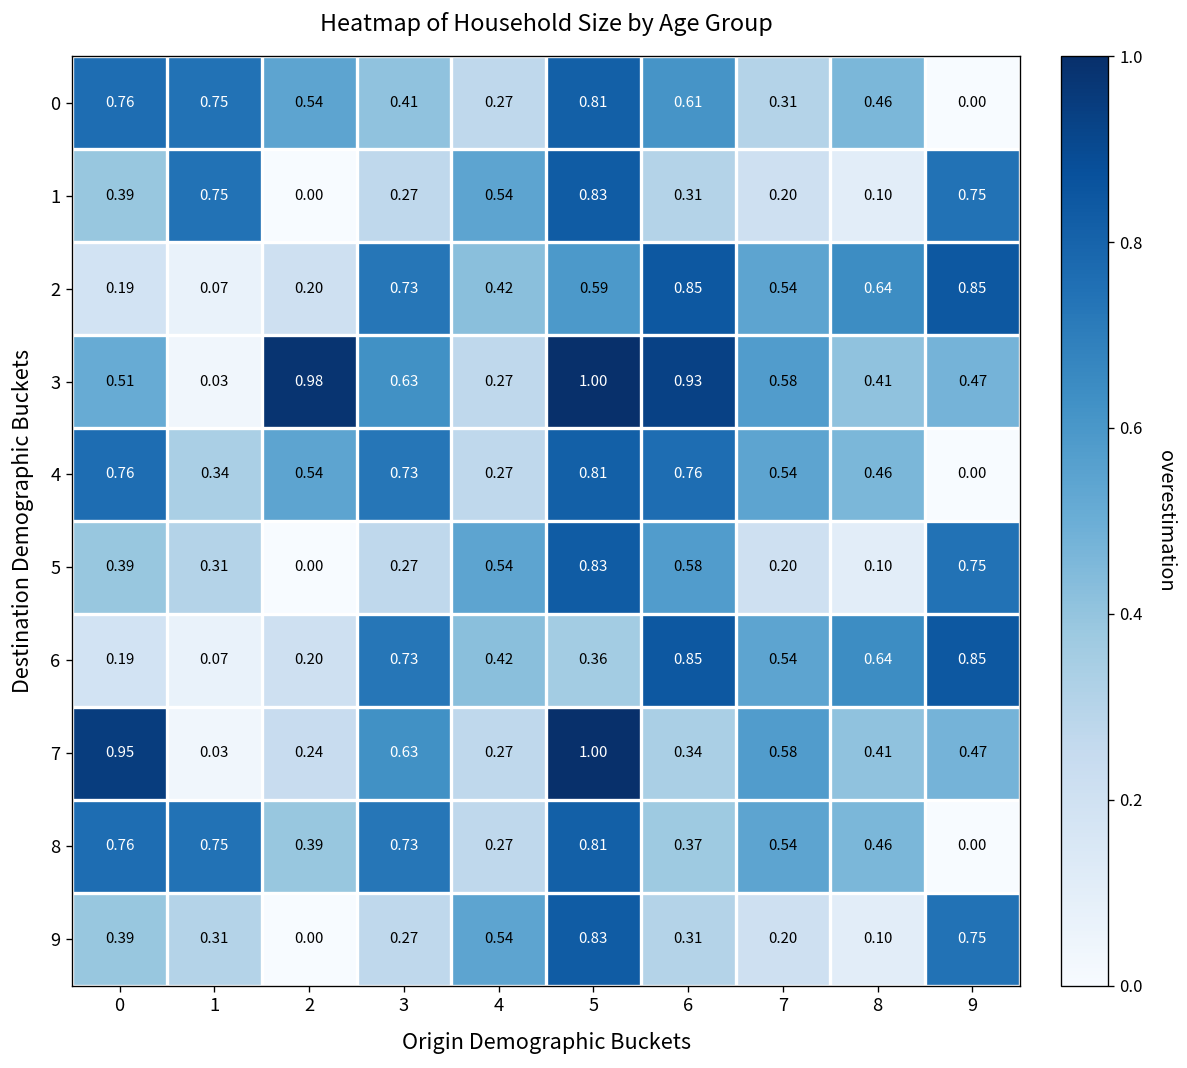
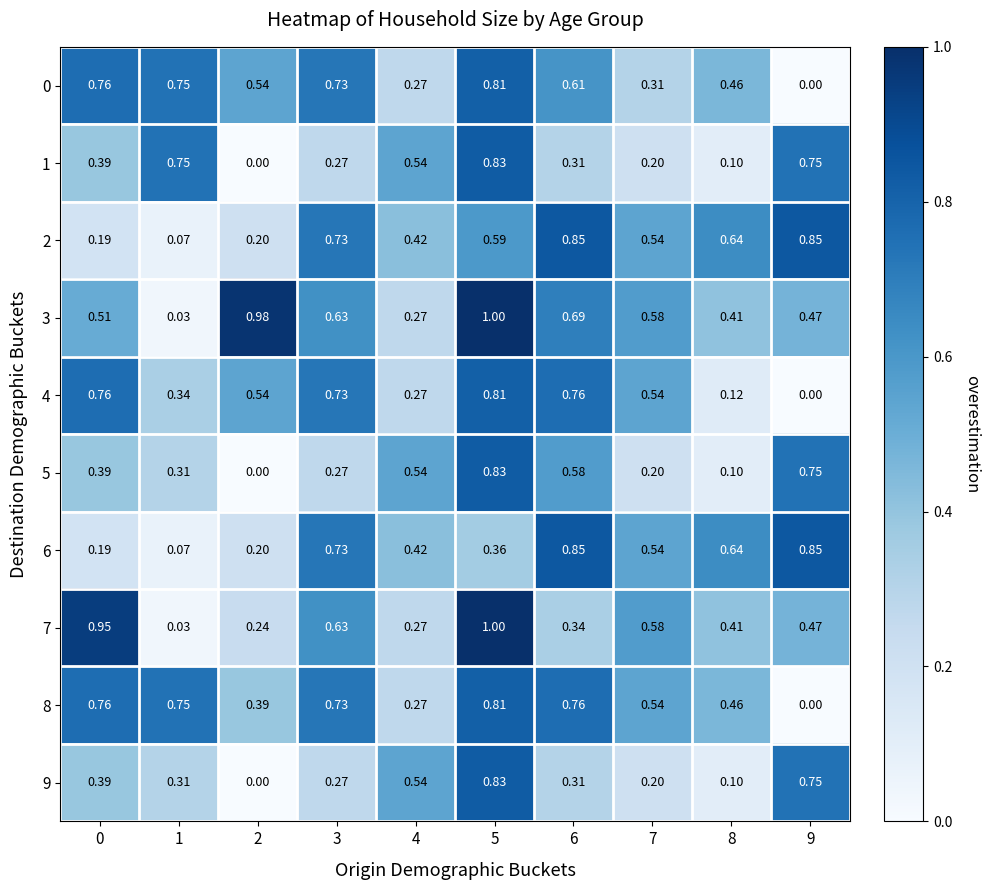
  {
    "0": {
      "0": 0.76,
      "1": 0.75,
      "2": 0.54,
-     "3": 0.41,
+     "3": 0.73,
      "4": 0.27,
      "5": 0.81,
      "6": 0.61,
      "7": 0.31,
      "8": 0.46,
      "9": 0.00
    },
    "1": {
      "0": 0.39,
      "1": 0.75,
      "2": 0.00,
      "3": 0.27,
      "4": 0.54,
      "5": 0.83,
      "6": 0.31,
      "7": 0.20,
      "8": 0.10,
      "9": 0.75
    },
    "2": {
      "0": 0.19,
      "1": 0.07,
      "2": 0.20,
      "3": 0.73,
      "4": 0.42,
      "5": 0.59,
      "6": 0.85,
      "7": 0.54,
      "8": 0.64,
      "9": 0.85
    },
    "3": {
      "0": 0.51,
      "1": 0.03,
      "2": 0.98,
      "3": 0.63,
      "4": 0.27,
      "5": 1.00,
-     "6": 0.93,
+     "6": 0.69,
      "7": 0.58,
      "8": 0.41,
      "9": 0.47
    },
    "4": {
      "0": 0.76,
      "1": 0.34,
      "2": 0.54,
      "3": 0.73,
      "4": 0.27,
      "5": 0.81,
      "6": 0.76,
      "7": 0.54,
-     "8": 0.46,
+     "8": 0.12,
      "9": 0.00
    },
    "5": {
      "0": 0.39,
      "1": 0.31,
      "2": 0.00,
      "3": 0.27,
      "4": 0.54,
      "5": 0.83,
      "6": 0.58,
      "7": 0.20,
      "8": 0.10,
      "9": 0.75
    },
    "6": {
      "0": 0.19,
      "1": 0.07,
      "2": 0.20,
      "3": 0.73,
      "4": 0.42,
      "5": 0.36,
      "6": 0.85,
      "7": 0.54,
      "8": 0.64,
      "9": 0.85
    },
    "7": {
      "0": 0.95,
      "1": 0.03,
      "2": 0.24,
      "3": 0.63,
      "4": 0.27,
      "5": 1.00,
      "6": 0.34,
      "7": 0.58,
      "8": 0.41,
      "9": 0.47
    },
    "8": {
      "0": 0.76,
      "1": 0.75,
      "2": 0.39,
      "3": 0.73,
      "4": 0.27,
      "5": 0.81,
-     "6": 0.37,
+     "6": 0.76,
      "7": 0.54,
      "8": 0.46,
      "9": 0.00
    },
    "9": {
      "0": 0.39,
      "1": 0.31,
      "2": 0.00,
      "3": 0.27,
      "4": 0.54,
      "5": 0.83,
      "6": 0.31,
      "7": 0.20,
      "8": 0.10,
      "9": 0.75
    }
  }
